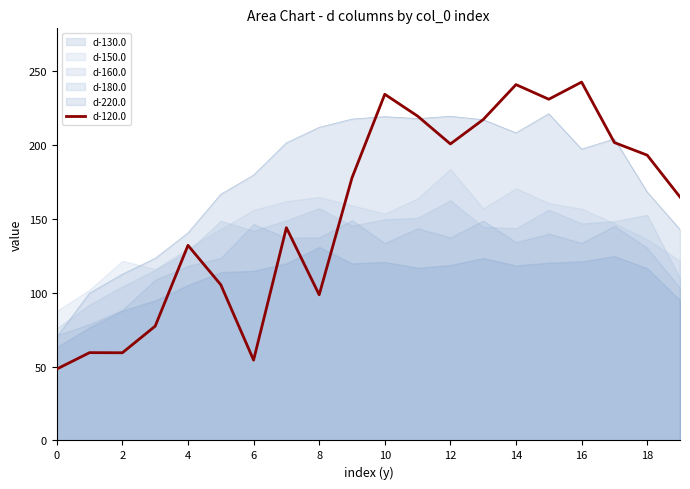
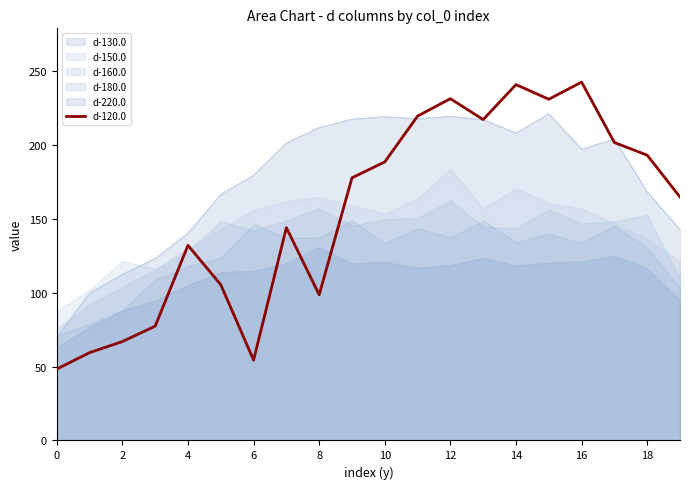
  {
    "d-120.0": {
      "0": 48,
-     "2": 59,
+     "2": 67,
      "4": 132,
      "6": 54,
      "8": 99,
-     "10": 234,
-     "12": 201,
+     "10": 188,
+     "12": 231,
      "14": 241,
      "16": 242,
      "18": 193
    }
  }
